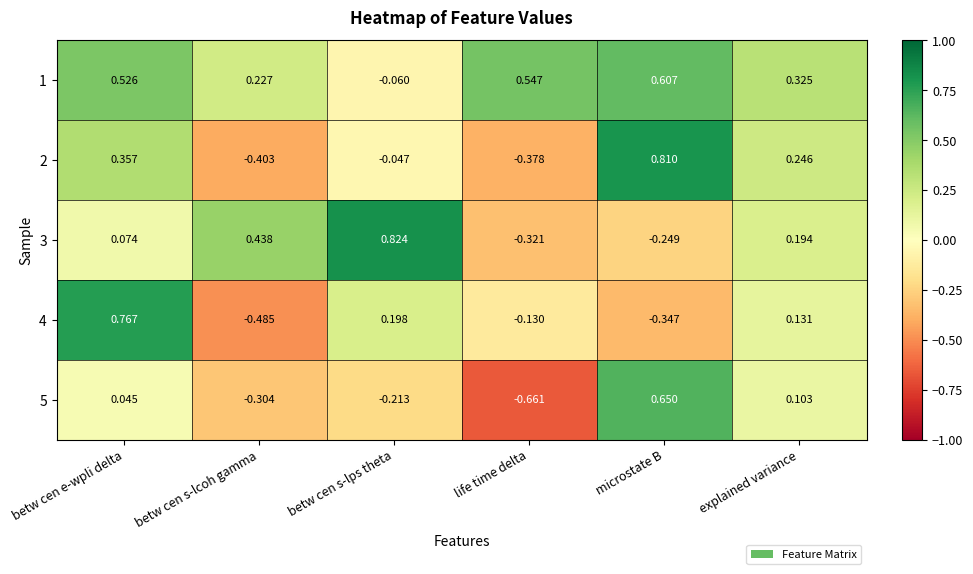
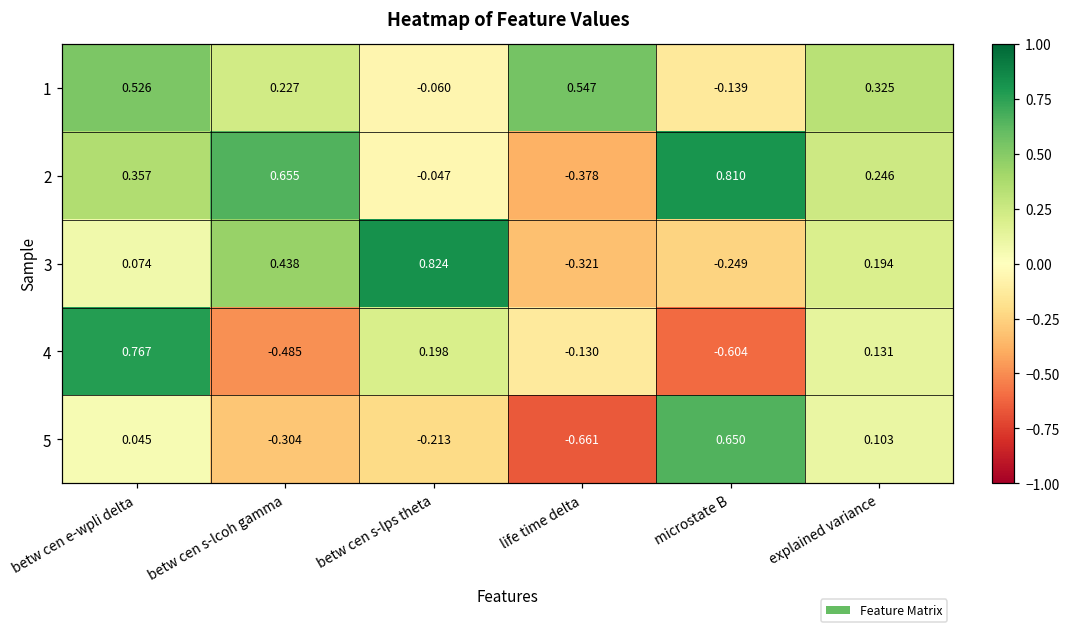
  {
    "1": {
      "betw cen e-wpli delta": 0.526,
      "betw cen s-lcoh gamma": 0.227,
      "betw cen s-lps theta": -0.060,
      "life time delta": 0.547,
-     "microstate B": 0.607,
+     "microstate B": -0.139,
      "explained variance": 0.325
    },
    "2": {
      "betw cen e-wpli delta": 0.357,
-     "betw cen s-lcoh gamma": -0.403,
+     "betw cen s-lcoh gamma": 0.655,
      "betw cen s-lps theta": -0.047,
      "life time delta": -0.378,
      "microstate B": 0.810,
      "explained variance": 0.246
    },
    "3": {
      "betw cen e-wpli delta": 0.074,
      "betw cen s-lcoh gamma": 0.438,
      "betw cen s-lps theta": 0.824,
      "life time delta": -0.321,
      "microstate B": -0.249,
      "explained variance": 0.194
    },
    "4": {
      "betw cen e-wpli delta": 0.767,
      "betw cen s-lcoh gamma": -0.485,
      "betw cen s-lps theta": 0.198,
      "life time delta": -0.130,
-     "microstate B": -0.347,
+     "microstate B": -0.604,
      "explained variance": 0.131
    },
    "5": {
      "betw cen e-wpli delta": 0.045,
      "betw cen s-lcoh gamma": -0.304,
      "betw cen s-lps theta": -0.213,
      "life time delta": -0.661,
      "microstate B": 0.650,
      "explained variance": 0.103
    }
  }
